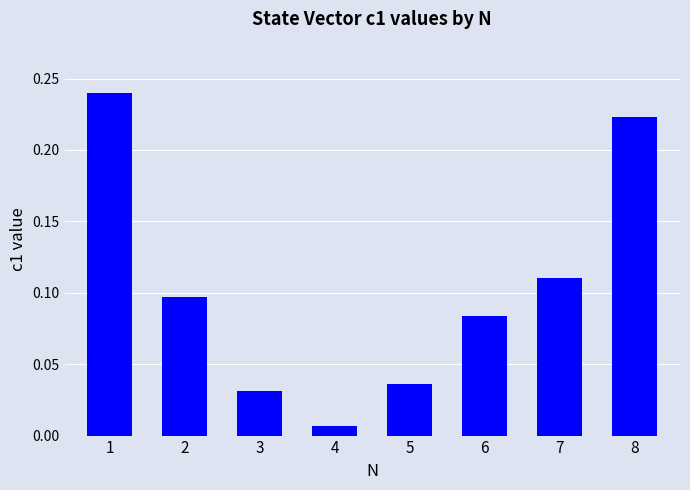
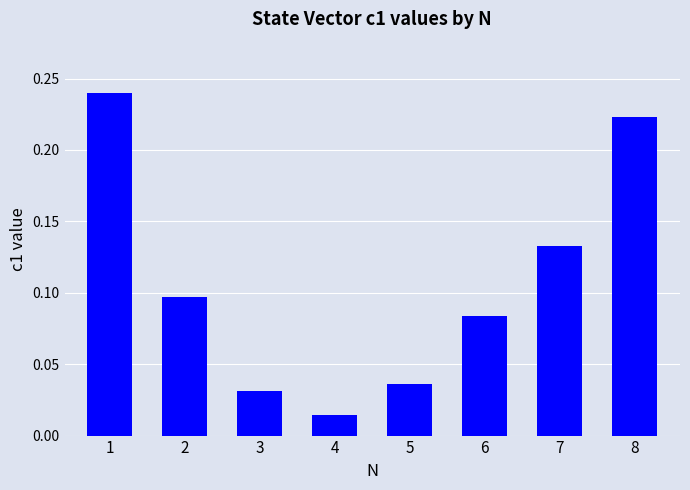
  {
    "1": 0.240,
    "2": 0.097,
    "3": 0.031,
-   "4": 0.007,
+   "4": 0.015,
    "5": 0.036,
    "6": 0.084,
-   "7": 0.110,
+   "7": 0.132,
    "8": 0.223
  }
